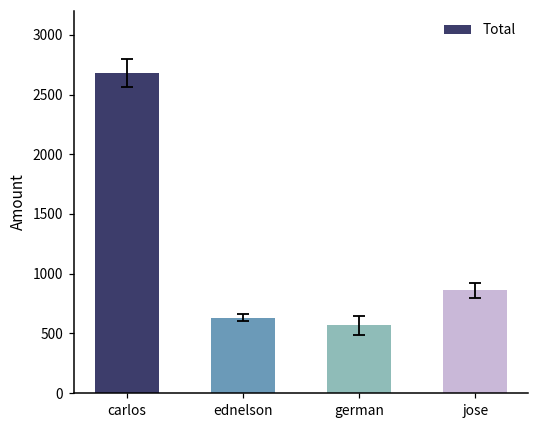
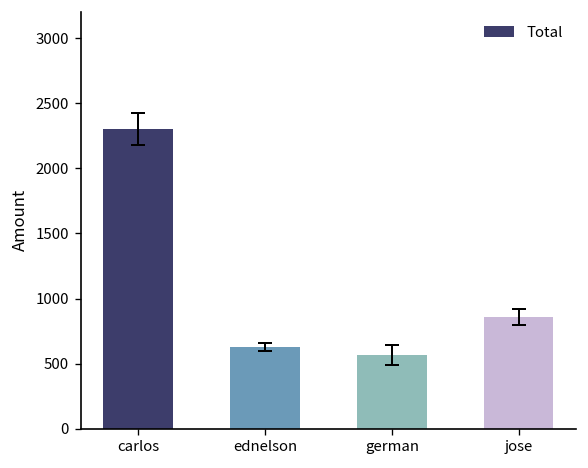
  {
    "Total": {
-     "carlos": 2680,
+     "carlos": 2300,
      "ednelson": 630,
      "german": 570,
      "jose": 860
    }
  }
